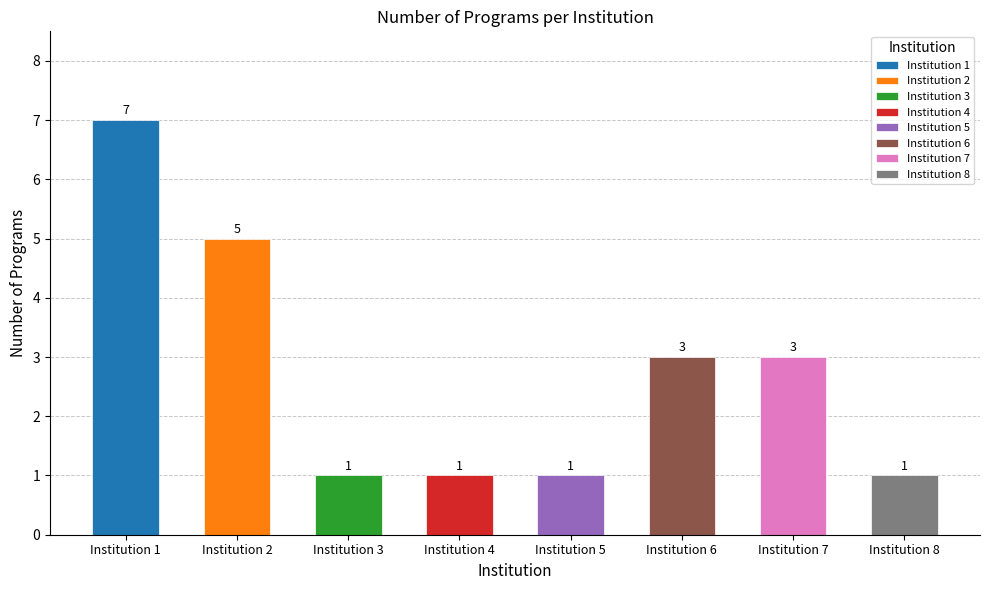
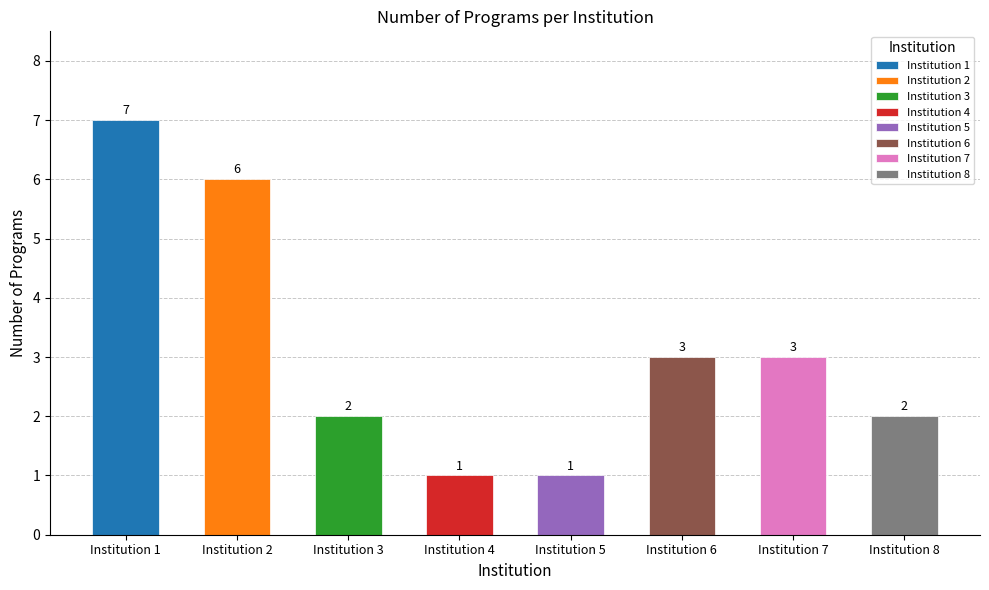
  {
    "Institution 1": 7,
-   "Institution 2": 5,
-   "Institution 3": 1,
+   "Institution 2": 6,
+   "Institution 3": 2,
    "Institution 4": 1,
    "Institution 5": 1,
    "Institution 6": 3,
    "Institution 7": 3,
-   "Institution 8": 1
+   "Institution 8": 2
  }
